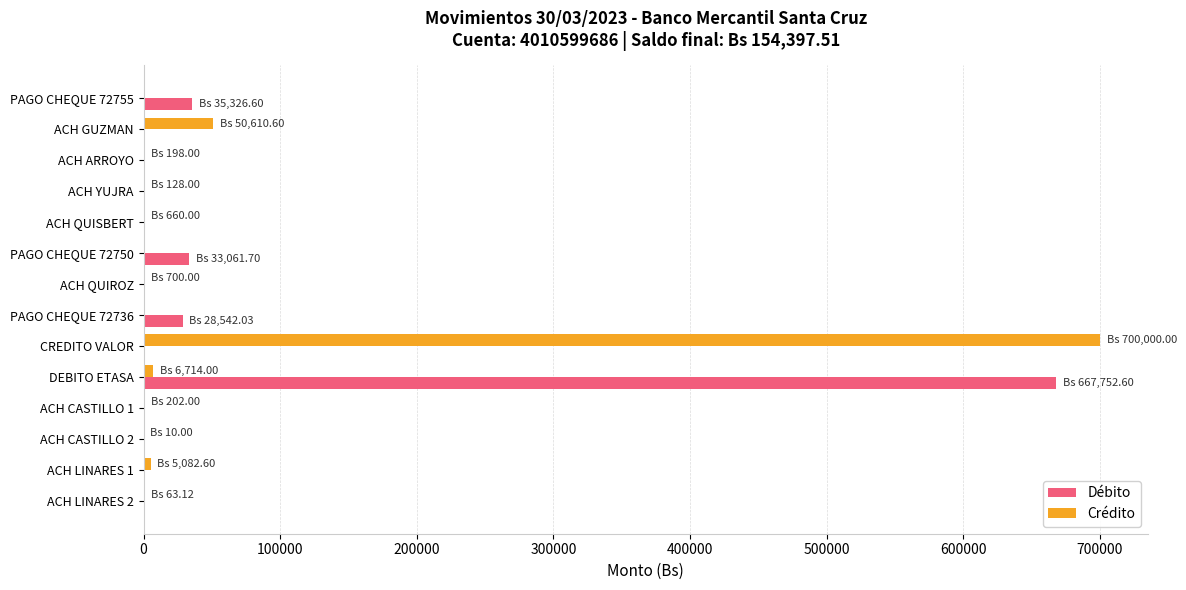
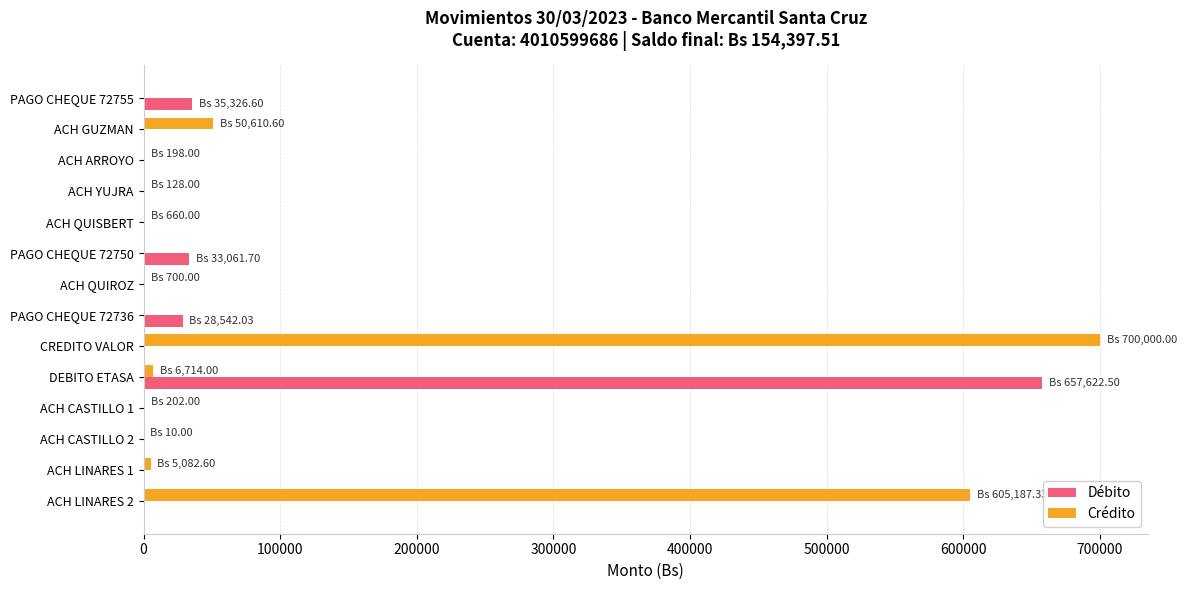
  {
    "Débito": {
      "PAGO CHEQUE 72755": "35,326.60",
      "PAGO CHEQUE 72750": "33,061.70",
      "PAGO CHEQUE 72736": "28,542.03",
-     "DEBITO ETASA": "667,752.60"
+     "DEBITO ETASA": "657,622.50"
    },
    "Crédito": {
      "ACH GUZMAN": "50,610.60",
      "ACH ARROYO": "198.00",
      "ACH YUJRA": "128.00",
      "ACH QUISBERT": "660.00",
      "ACH QUIROZ": "700.00",
      "CREDITO VALOR": "700,000.00",
      "DEBITO ETASA": "6,714.00",
      "ACH CASTILLO 1": "202.00",
      "ACH CASTILLO 2": "10.00",
      "ACH LINARES 1": "5,082.60",
-     "ACH LINARES 2": "63.12"
+     "ACH LINARES 2": "605,187.33"
    }
  }
